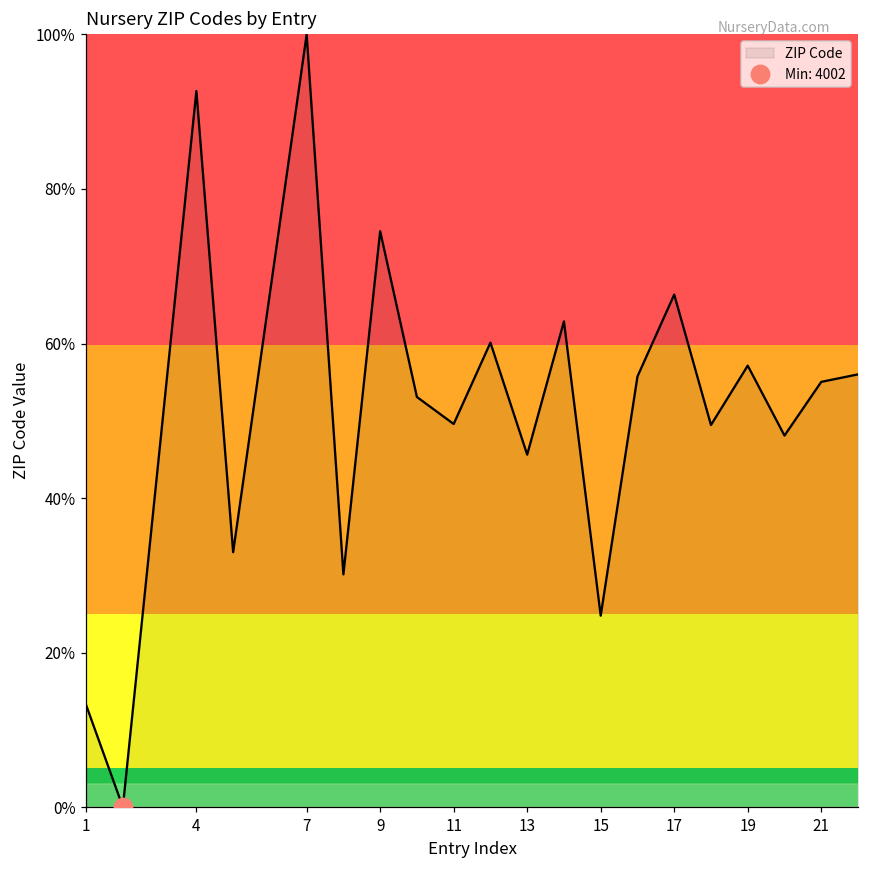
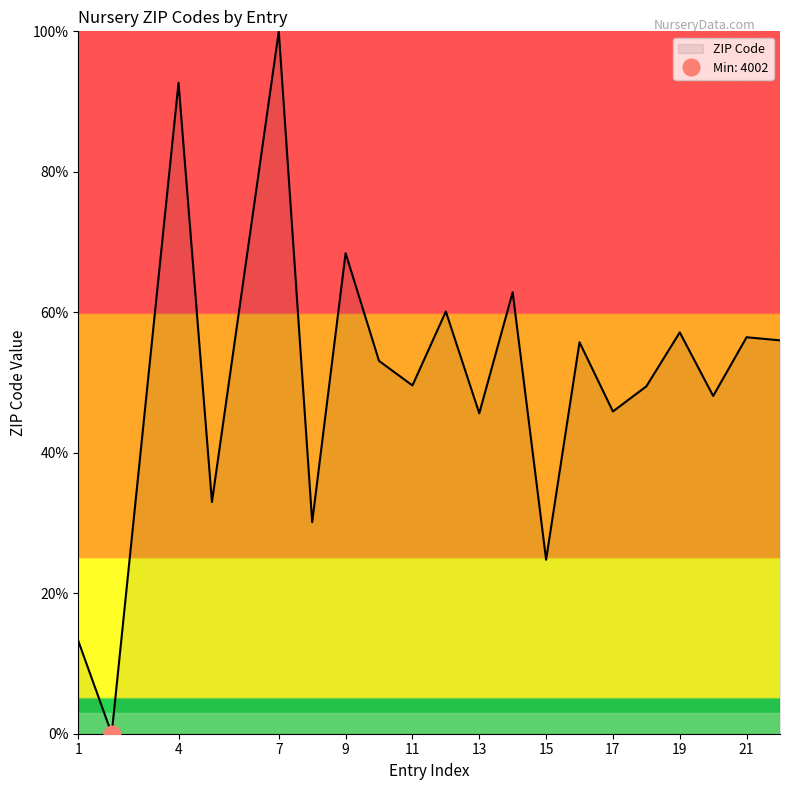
  {
    "ZIP Code": {
      "1": "13%",
      "4": "93%",
      "7": "100%",
-     "9": "75%",
+     "9": "68%",
      "11": "50%",
      "13": "46%",
      "15": "25%",
-     "17": "66%",
+     "17": "46%",
      "19": "57%",
-     "21": "55%"
+     "21": "56%"
    }
  }
